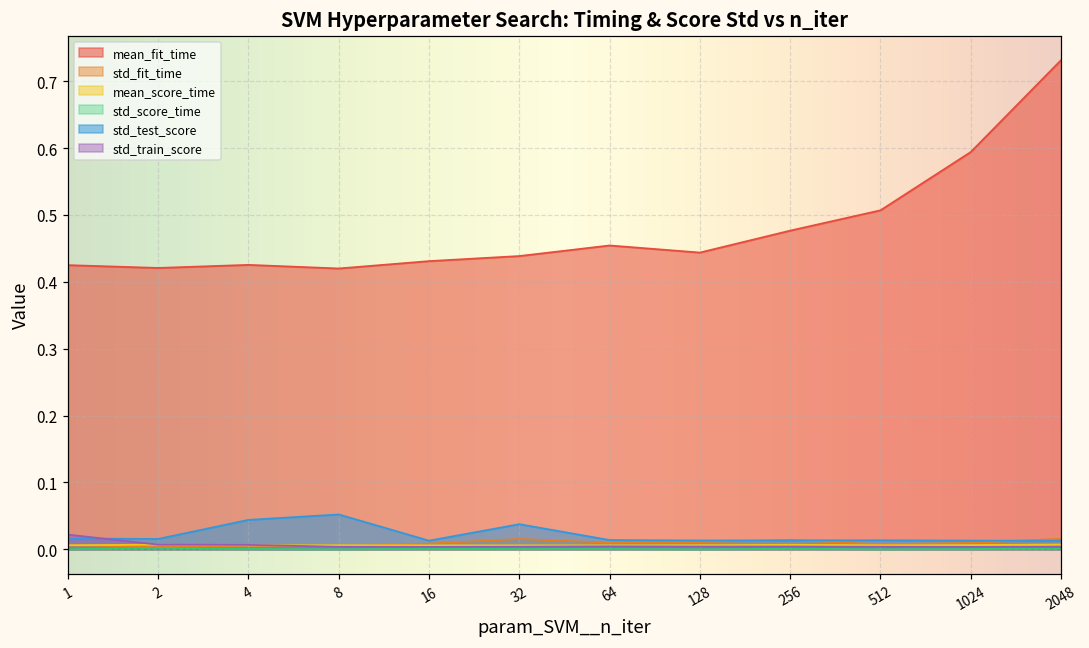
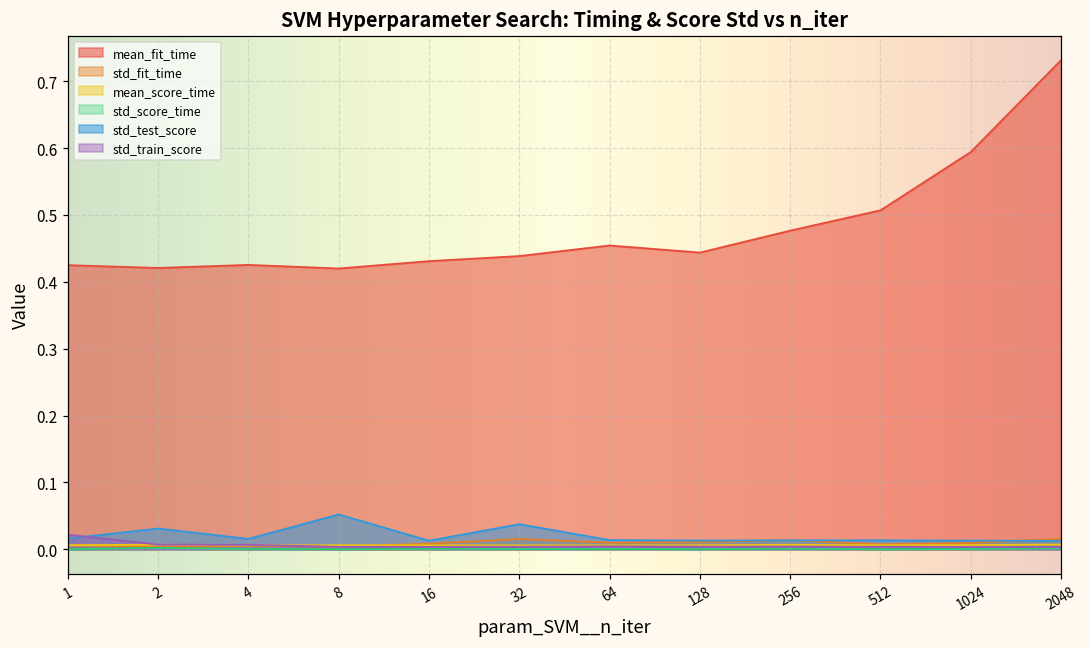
  {
    "std_score_time": {
      "1": 0.00,
      "4": 0.00
    },
    "std_test_score": {
      "1": 0.02,
-     "2": 0.02,
-     "4": 0.04,
+     "2": 0.03,
+     "4": 0.02,
      "8": 0.05,
      "16": 0.01,
      "32": 0.04,
      "512": 0.01
    },
    "std_train_score": {
      "1": 0.02
    }
  }
